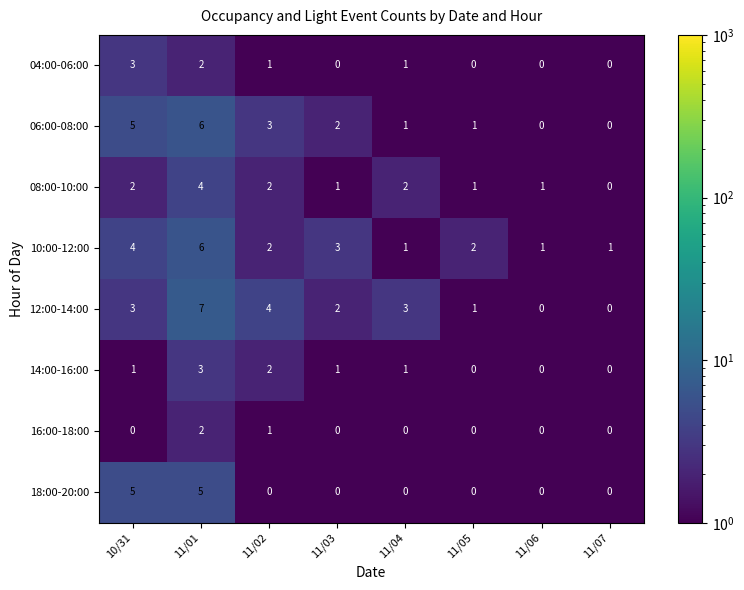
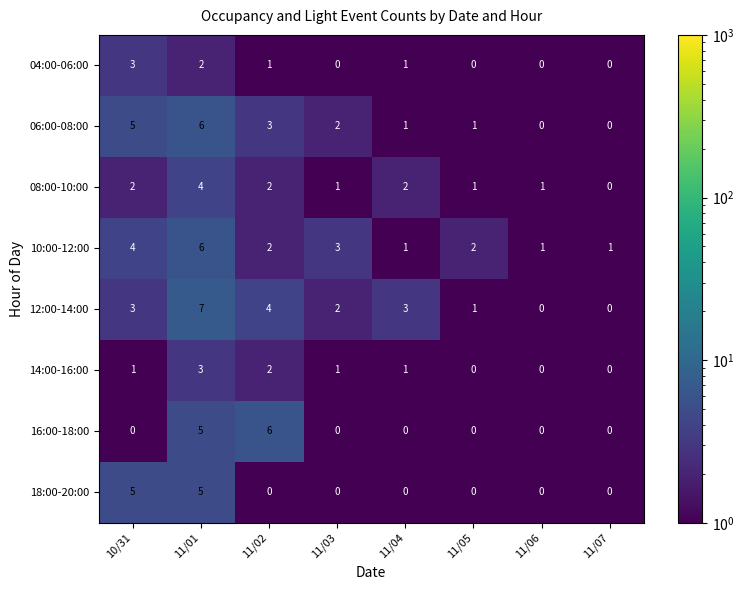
  {
    "04:00-06:00": {
      "10/31": 3,
      "11/01": 2,
      "11/02": 1,
      "11/03": 0,
      "11/04": 1,
      "11/05": 0,
      "11/06": 0,
      "11/07": 0
    },
    "06:00-08:00": {
      "10/31": 5,
      "11/01": 6,
      "11/02": 3,
      "11/03": 2,
      "11/04": 1,
      "11/05": 1,
      "11/06": 0,
      "11/07": 0
    },
    "08:00-10:00": {
      "10/31": 2,
      "11/01": 4,
      "11/02": 2,
      "11/03": 1,
      "11/04": 2,
      "11/05": 1,
      "11/06": 1,
      "11/07": 0
    },
    "10:00-12:00": {
      "10/31": 4,
      "11/01": 6,
      "11/02": 2,
      "11/03": 3,
      "11/04": 1,
      "11/05": 2,
      "11/06": 1,
      "11/07": 1
    },
    "12:00-14:00": {
      "10/31": 3,
      "11/01": 7,
      "11/02": 4,
      "11/03": 2,
      "11/04": 3,
      "11/05": 1,
      "11/06": 0,
      "11/07": 0
    },
    "14:00-16:00": {
      "10/31": 1,
      "11/01": 3,
      "11/02": 2,
      "11/03": 1,
      "11/04": 1,
      "11/05": 0,
      "11/06": 0,
      "11/07": 0
    },
    "16:00-18:00": {
      "10/31": 0,
-     "11/01": 2,
-     "11/02": 1,
+     "11/01": 5,
+     "11/02": 6,
      "11/03": 0,
      "11/04": 0,
      "11/05": 0,
      "11/06": 0,
      "11/07": 0
    },
    "18:00-20:00": {
      "10/31": 5,
      "11/01": 5,
      "11/02": 0,
      "11/03": 0,
      "11/04": 0,
      "11/05": 0,
      "11/06": 0,
      "11/07": 0
    }
  }
